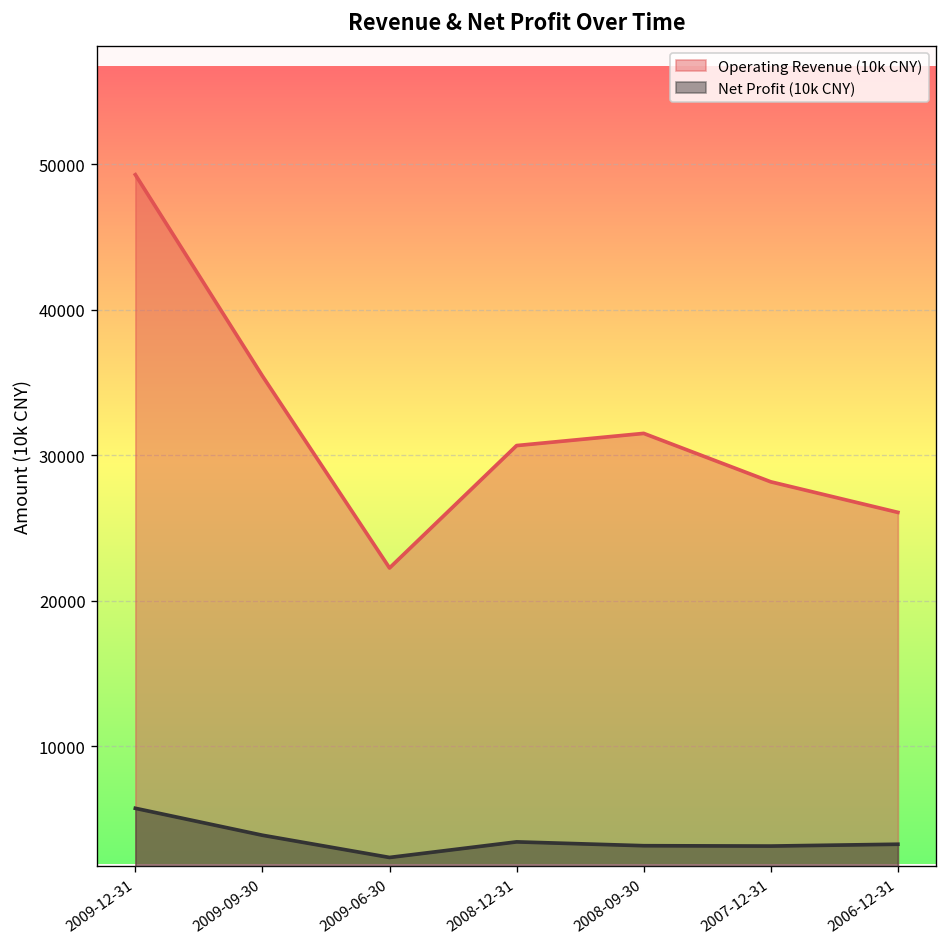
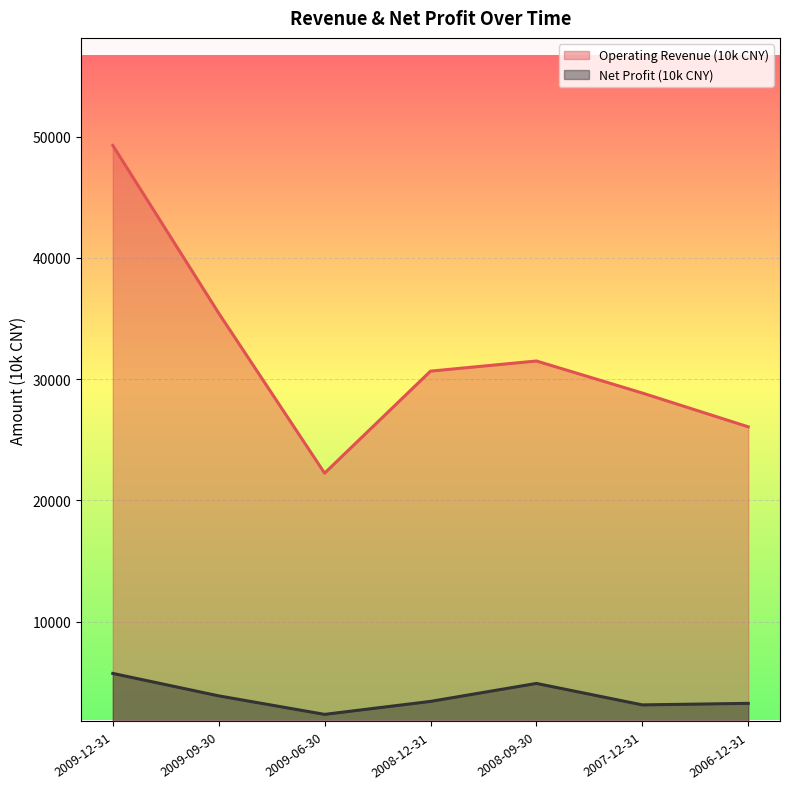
  {
    "Operating Revenue (10k CNY)": {
      "2009-12-31": 49300,
      "2009-09-30": 35400,
      "2009-06-30": 22200,
      "2008-12-31": 30700,
      "2008-09-30": 31500,
-     "2007-12-31": 28200,
+     "2007-12-31": 28900,
      "2006-12-31": 26100
    },
    "Net Profit (10k CNY)": {
      "2009-12-31": 5700,
      "2009-09-30": 3900,
      "2009-06-30": 2300,
      "2008-12-31": 3400,
-     "2008-09-30": 3200,
+     "2008-09-30": 4900,
      "2007-12-31": 3100,
      "2006-12-31": 3300
    }
  }
